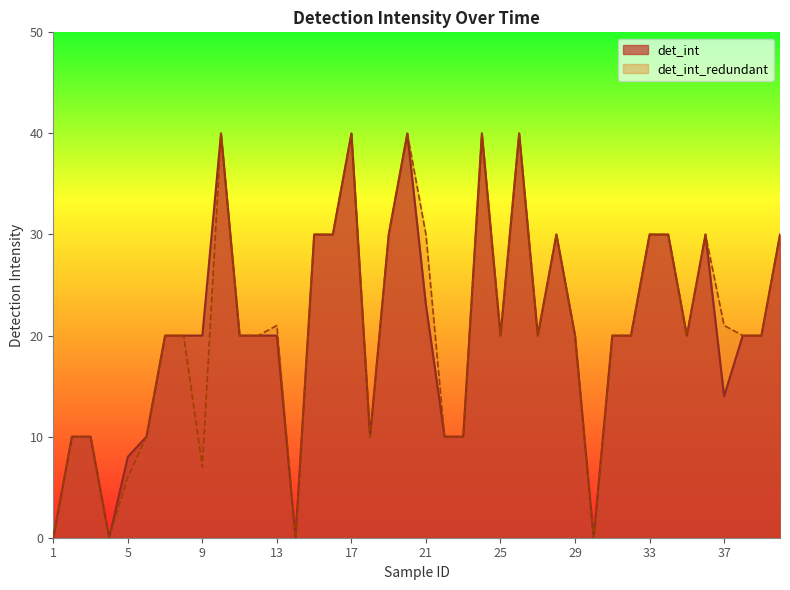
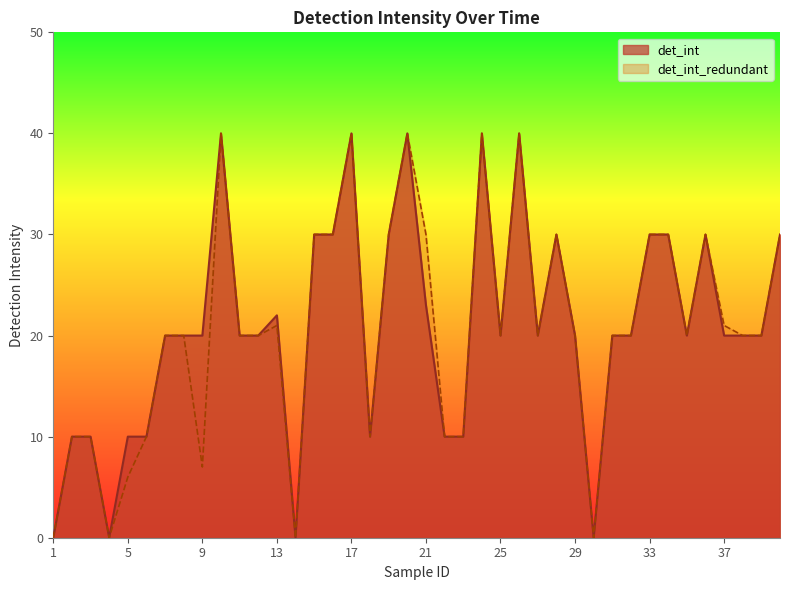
  {
    "det_int": {
-     "5": 8,
+     "5": 10,
      "9": 20,
-     "13": 20,
+     "13": 22,
      "21": 23,
-     "37": 14
+     "37": 20
    },
    "det_int_redundant": {
      "5": 6,
      "9": 7,
      "13": 21,
      "21": 30,
      "37": 21
    }
  }
